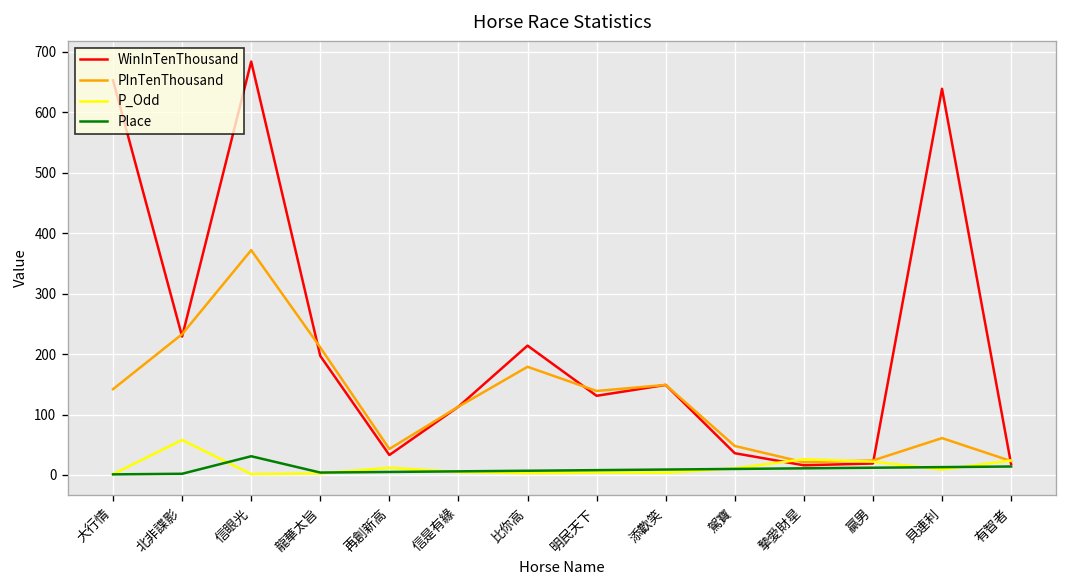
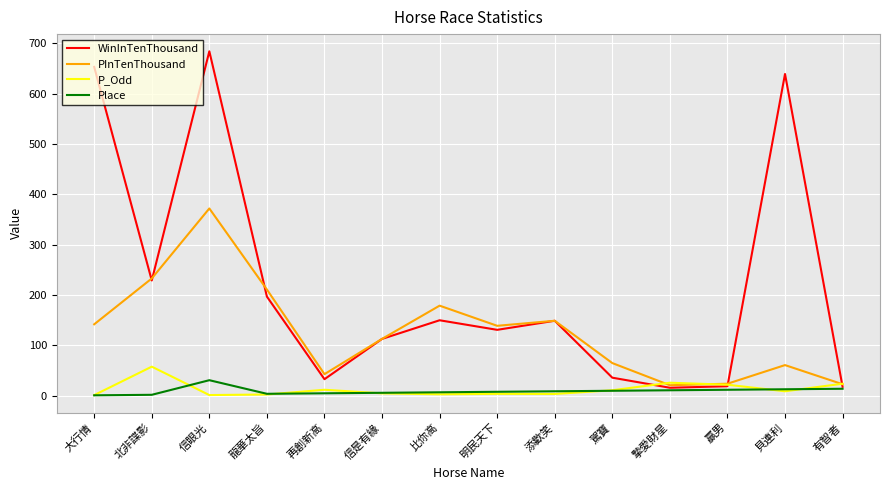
  {
    "WinInTenThousand": {
      "信眼光": 680,
      "龍華太旨": 200,
      "再創新高": 30,
-     "比你高": 210,
+     "比你高": 150,
      "明民天下": 130,
      "駕寶": 40,
      "貝連利": 640
    },
    "PInTenThousand": {
      "大行情": 140,
      "信眼光": 370,
      "龍華太旨": 210,
      "再創新高": 40,
      "比你高": 180,
      "明民天下": 140,
-     "駕寶": 50,
+     "駕寶": 70,
      "貝連利": 60
    },
    "P_Odd": {
      "北非諜影": 60,
      "信眼光": 0,
      "再創新高": 10,
      "添歡笑": 0
    },
    "Place": {
      "北非諜影": 0,
      "信眼光": 30,
      "再創新高": 10,
      "添歡笑": 10,
      "贏男": 10
    }
  }
